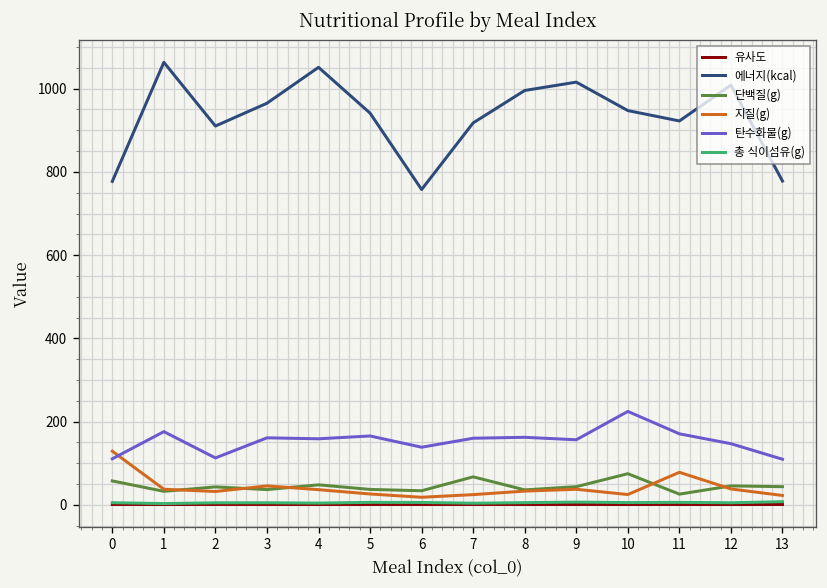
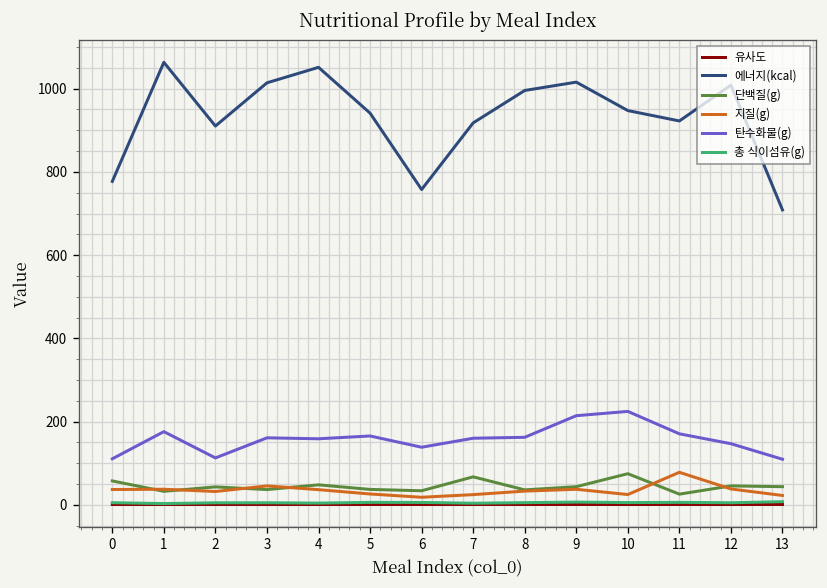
  {
    "에너지(kcal)": {
      "0": 780,
      "1": 1060,
      "2": 910,
-     "3": 960,
+     "3": 1010,
      "4": 1050,
      "5": 940,
      "6": 760,
      "7": 920,
      "8": 1000,
      "9": 1020,
      "10": 950,
      "11": 920,
-     "13": 780
+     "13": 710
    },
    "단백질(g)": {
      "0": 60,
      "2": 40,
      "3": 40,
      "4": 50,
      "5": 40,
      "6": 30,
      "7": 70,
      "10": 70,
      "11": 30,
      "12": 50,
      "13": 40
    },
    "지질(g)": {
-     "0": 130,
+     "0": 40,
      "2": 30,
      "3": 50,
      "4": 40,
      "5": 30,
      "6": 20,
      "7": 20,
      "10": 20,
      "11": 80,
      "12": 40,
      "13": 20
    },
    "탄수화물(g)": {
      "0": 110,
      "1": 180,
      "2": 110,
      "3": 160,
      "4": 160,
      "5": 170,
      "6": 140,
      "7": 160,
      "8": 160,
-     "9": 160,
+     "9": 210,
      "10": 220,
      "11": 170,
      "12": 150,
      "13": 110
    }
  }
